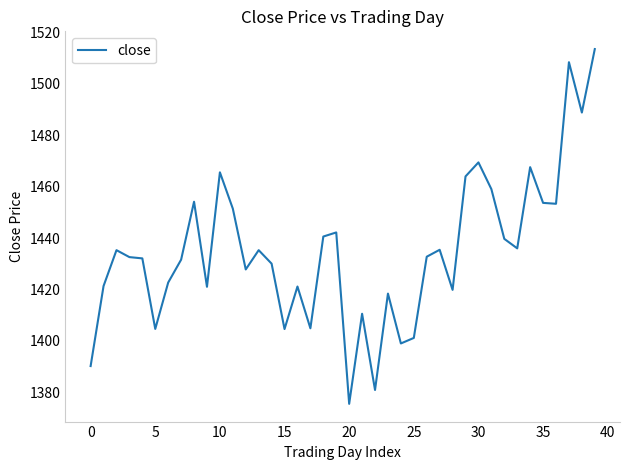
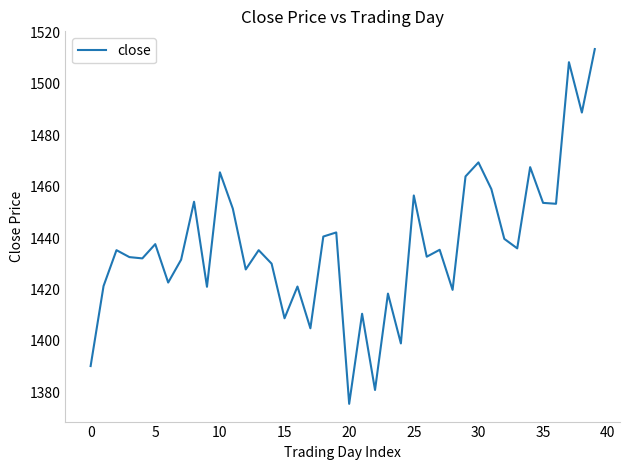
  {
    "0": 1390,
-   "5": 1405,
+   "5": 1438,
    "10": 1466,
-   "15": 1405,
+   "15": 1409,
    "20": 1376,
-   "25": 1401,
+   "25": 1457,
    "30": 1469,
    "35": 1454
  }
